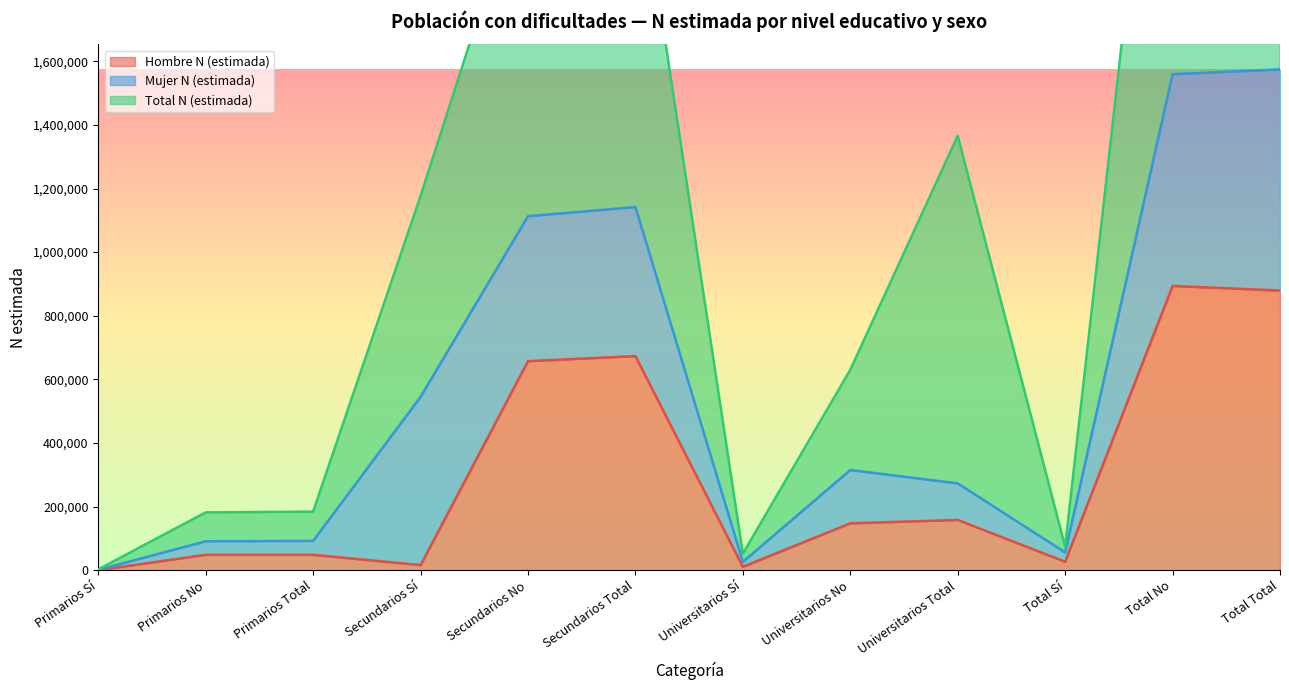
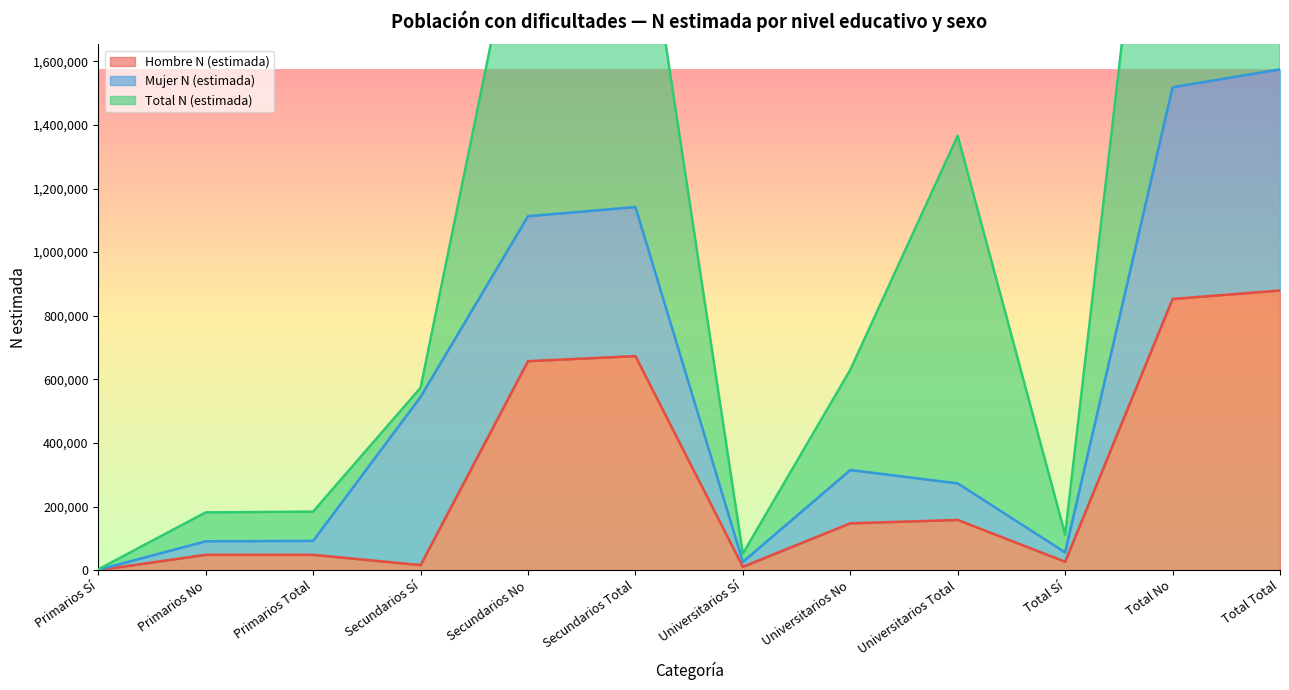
  {
    "Hombre N (estimada)": {
      "Primarios No": "50,000",
      "Primarios Total": "50,000",
      "Secundarios Sí": "20,000",
      "Secundarios No": "660,000",
      "Secundarios Total": "670,000",
      "Universitarios Sí": "10,000",
      "Universitarios No": "150,000",
      "Universitarios Total": "160,000",
      "Total Sí": "30,000",
-     "Total No": "890,000",
+     "Total No": "850,000",
      "Total Total": "880,000"
    },
    "Mujer N (estimada)": {
      "Primarios No": "40,000",
      "Primarios Total": "40,000",
      "Secundarios Sí": "530,000",
      "Secundarios No": "460,000",
      "Secundarios Total": "470,000",
      "Universitarios Sí": "20,000",
      "Universitarios No": "170,000",
      "Universitarios Total": "110,000",
      "Total Sí": "30,000",
      "Total No": "670,000",
      "Total Total": "700,000"
    },
    "Total N (estimada)": {
      "Primarios No": "90,000",
      "Primarios Total": "90,000",
-     "Secundarios Sí": "630,000",
+     "Secundarios Sí": "30,000",
      "Universitarios Sí": "30,000",
      "Universitarios No": "310,000",
      "Universitarios Total": "1,090,000",
-     "Total Sí": "20,000"
+     "Total Sí": "60,000"
    }
  }
